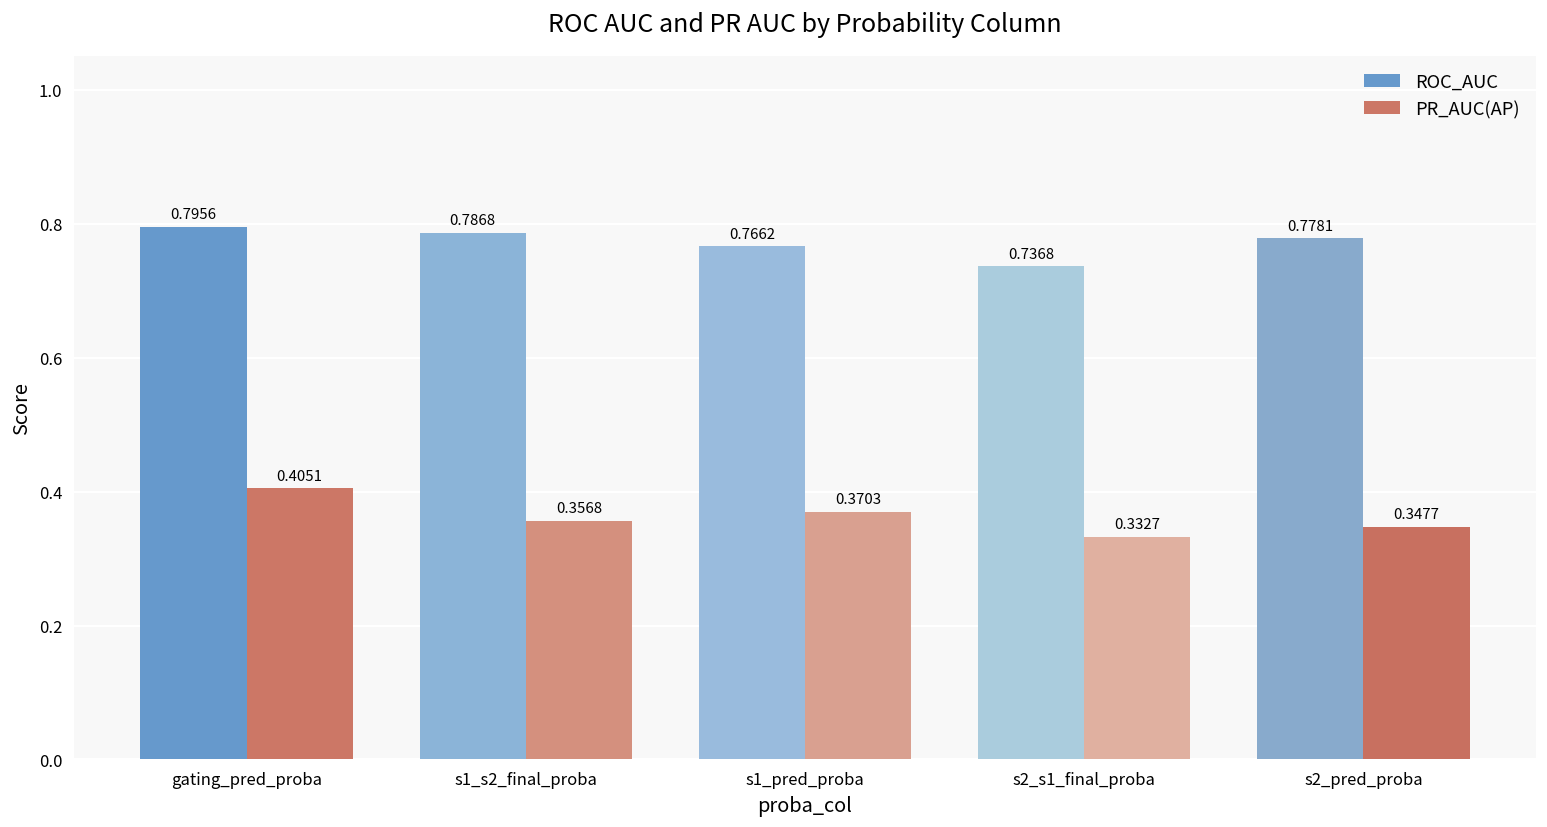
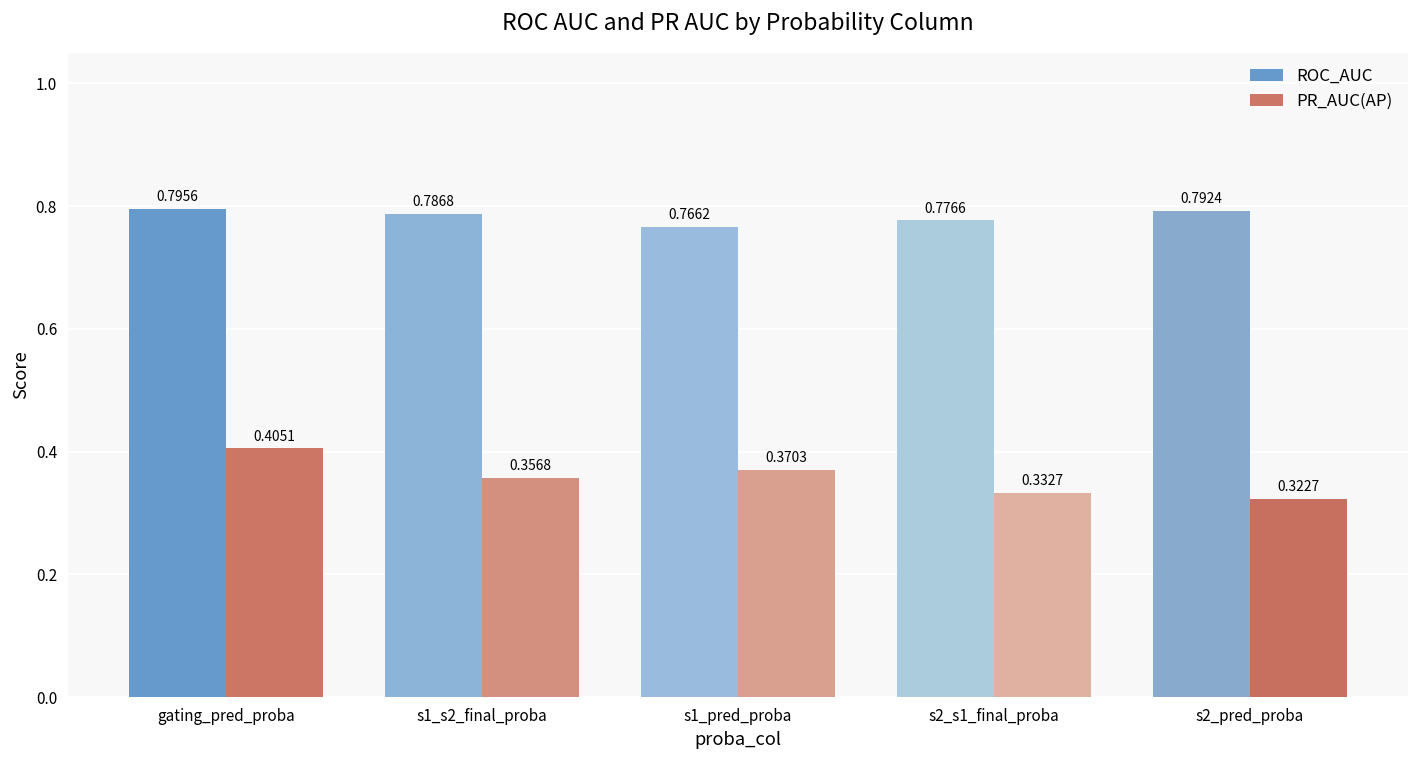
  {
    "ROC_AUC": {
      "gating_pred_proba": 0.7956,
      "s1_s2_final_proba": 0.7868,
      "s1_pred_proba": 0.7662,
-     "s2_s1_final_proba": 0.7368,
-     "s2_pred_proba": 0.7781
+     "s2_s1_final_proba": 0.7766,
+     "s2_pred_proba": 0.7924
    },
    "PR_AUC(AP)": {
      "gating_pred_proba": 0.4051,
      "s1_s2_final_proba": 0.3568,
      "s1_pred_proba": 0.3703,
      "s2_s1_final_proba": 0.3327,
-     "s2_pred_proba": 0.3477
+     "s2_pred_proba": 0.3227
    }
  }
